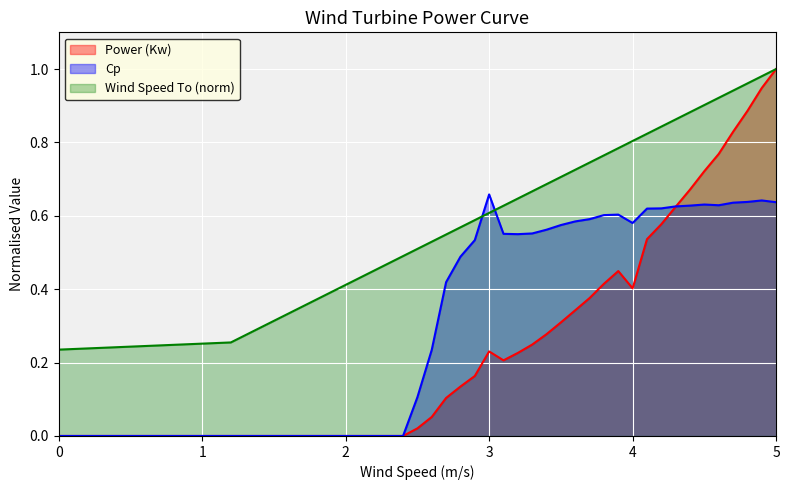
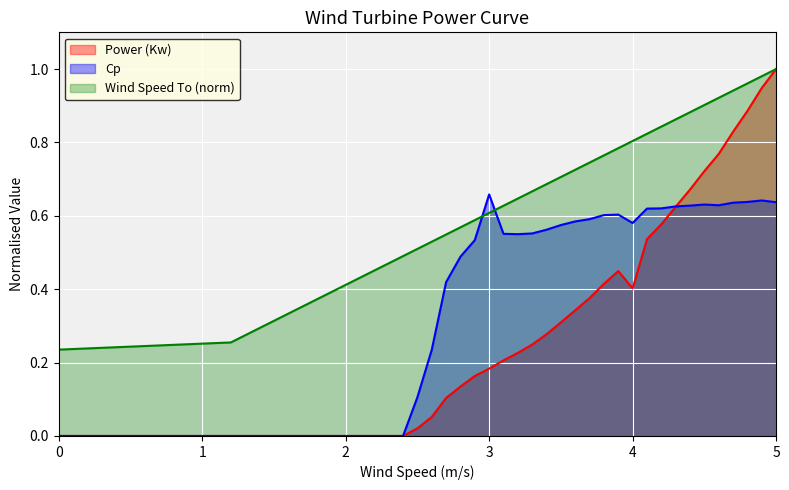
  {
    "Power (Kw)": {
-     "3": 0.23,
+     "3": 0.18,
      "4": 0.40
    },
    "Cp": {
      "3": 0.66,
      "4": 0.58,
      "5": 0.64
    },
    "Wind Speed To (norm)": {
      "0": 0.24,
      "2": 0.41,
      "3": 0.61,
      "4": 0.80
    }
  }
